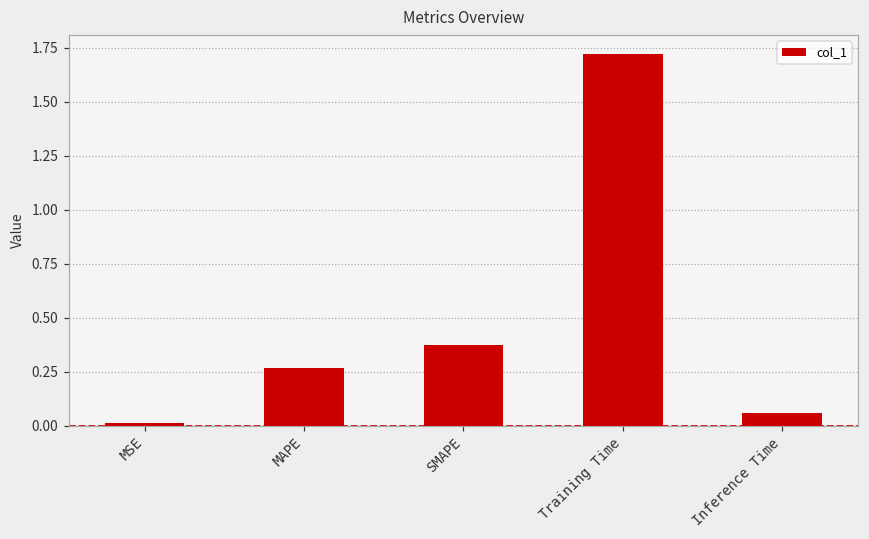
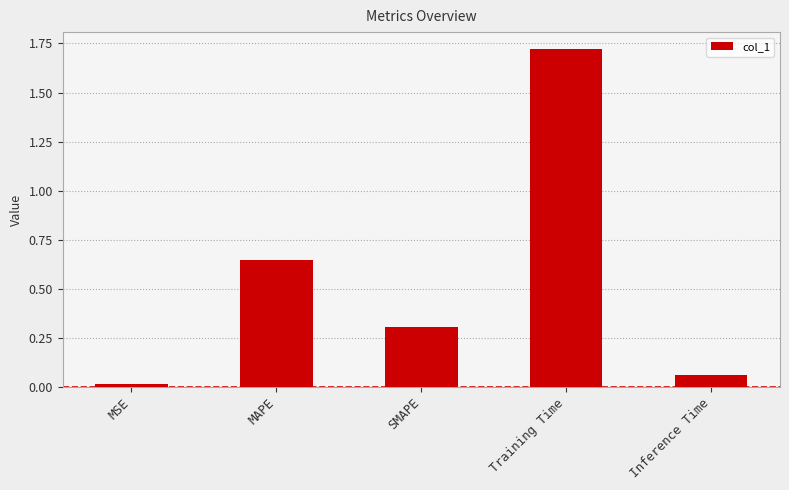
  {
    "MSE": 0.01,
-   "MAPE": 0.26,
-   "SMAPE": 0.37,
+   "MAPE": 0.65,
+   "SMAPE": 0.31,
    "Training Time": 1.72,
    "Inference Time": 0.06
  }
